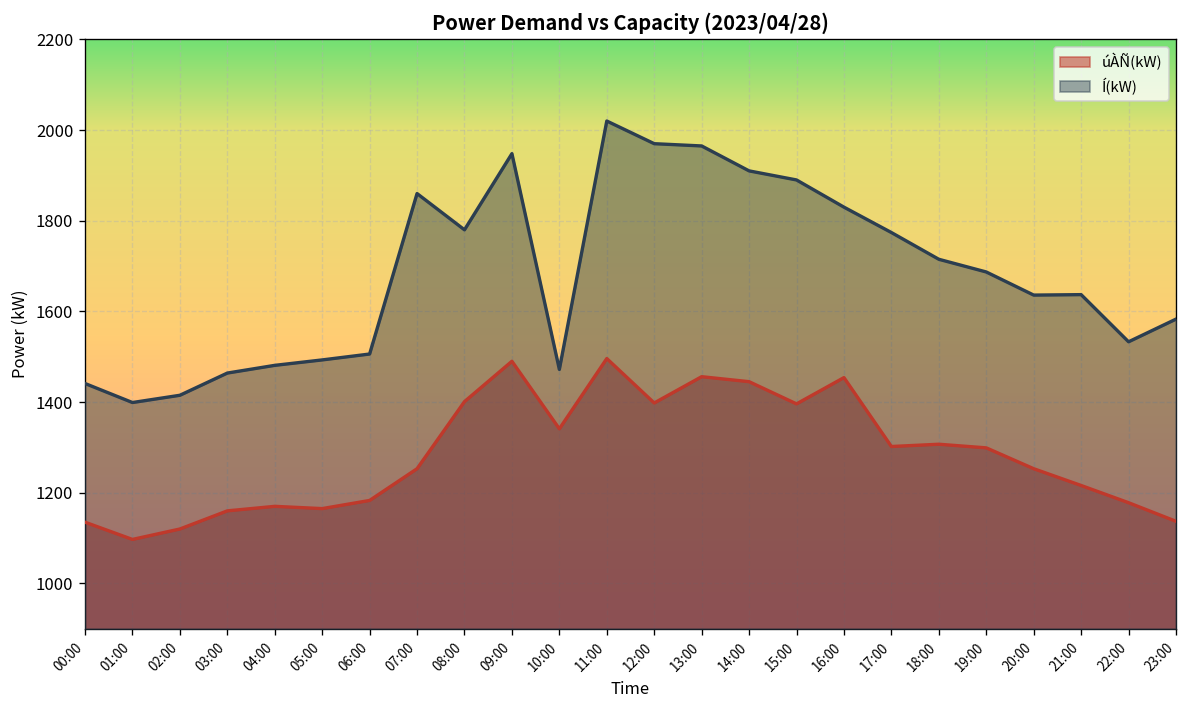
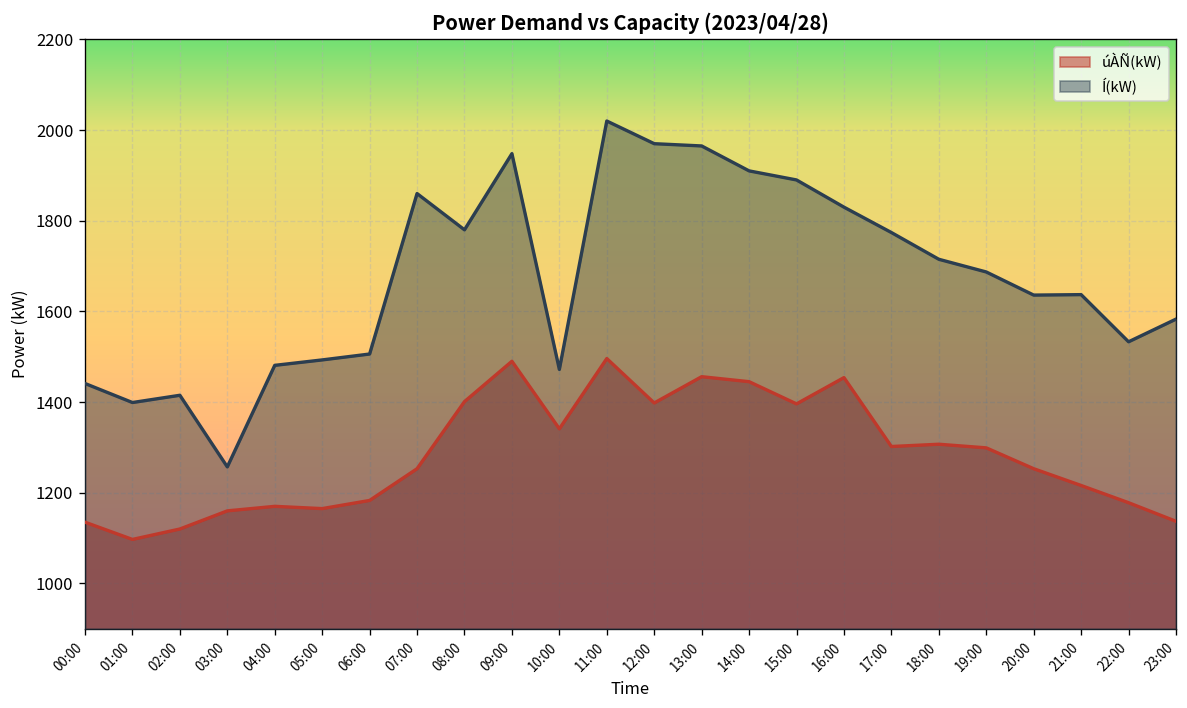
  {
    "úÀÑ(kW)": {
      "00:00": 1140,
      "01:00": 1100,
      "02:00": 1120,
      "03:00": 1160,
      "04:00": 1170,
      "05:00": 1170,
      "06:00": 1180,
      "07:00": 1250,
      "08:00": 1400,
      "09:00": 1490,
      "10:00": 1340,
      "11:00": 1500,
      "12:00": 1400,
      "13:00": 1460,
      "14:00": 1450,
      "15:00": 1400,
      "16:00": 1450,
      "17:00": 1300,
      "18:00": 1310,
      "19:00": 1300,
      "20:00": 1250,
      "21:00": 1220,
      "22:00": 1180,
      "23:00": 1140
    },
    "Í(kW)": {
      "00:00": 1440,
      "01:00": 1400,
      "02:00": 1420,
-     "03:00": 1460,
+     "03:00": 1260,
      "04:00": 1480,
      "05:00": 1490,
      "06:00": 1510,
      "07:00": 1860,
      "08:00": 1780,
      "09:00": 1950,
      "10:00": 1470,
      "11:00": 2020,
      "12:00": 1970,
      "13:00": 1970,
      "14:00": 1910,
      "15:00": 1890,
      "16:00": 1830,
      "17:00": 1770,
      "18:00": 1720,
      "19:00": 1690,
      "20:00": 1640,
      "21:00": 1640,
      "22:00": 1530,
      "23:00": 1580
    }
  }
